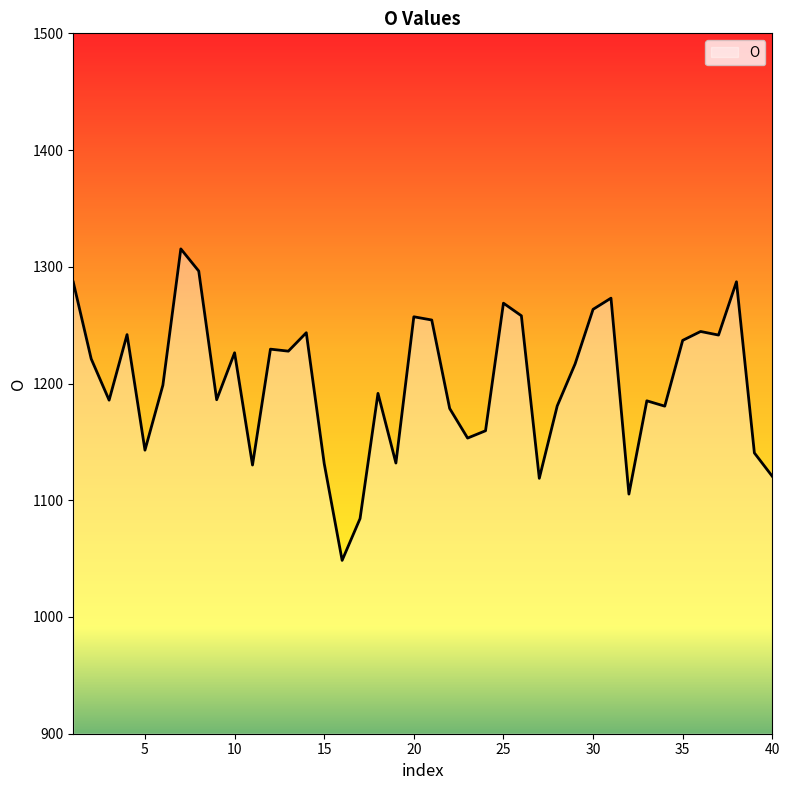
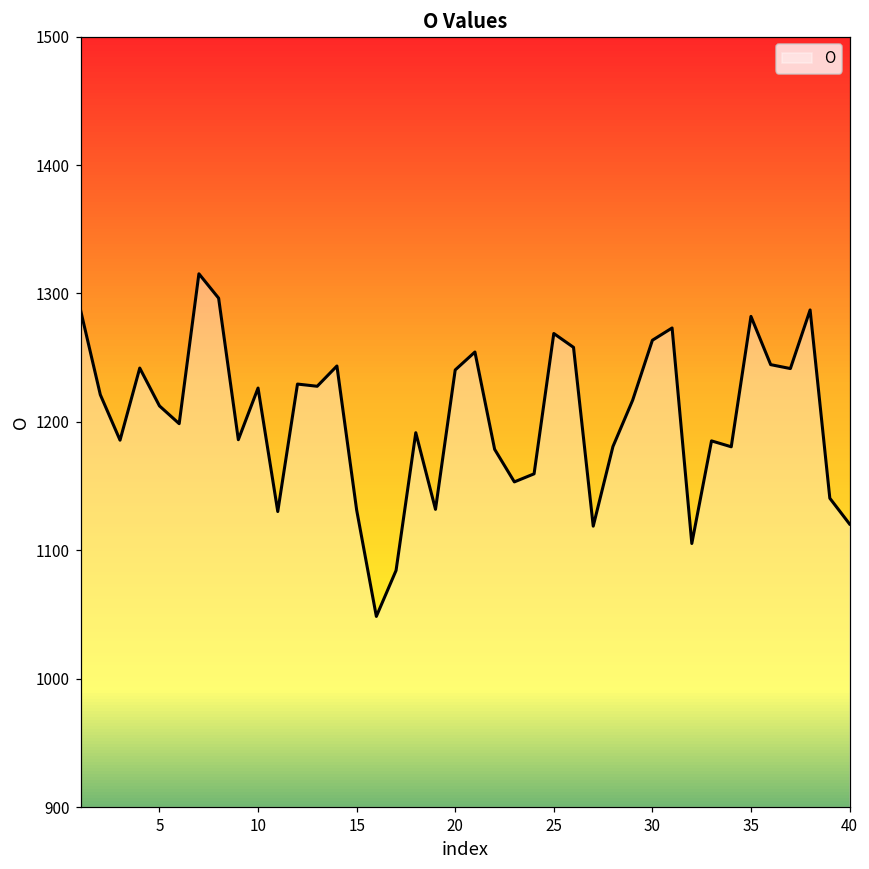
  {
-   "5": 1143,
+   "5": 1212,
    "10": 1226,
    "15": 1131,
-   "20": 1257,
+   "20": 1240,
    "25": 1269,
    "30": 1264,
-   "35": 1237,
+   "35": 1282,
    "40": 1120
  }
